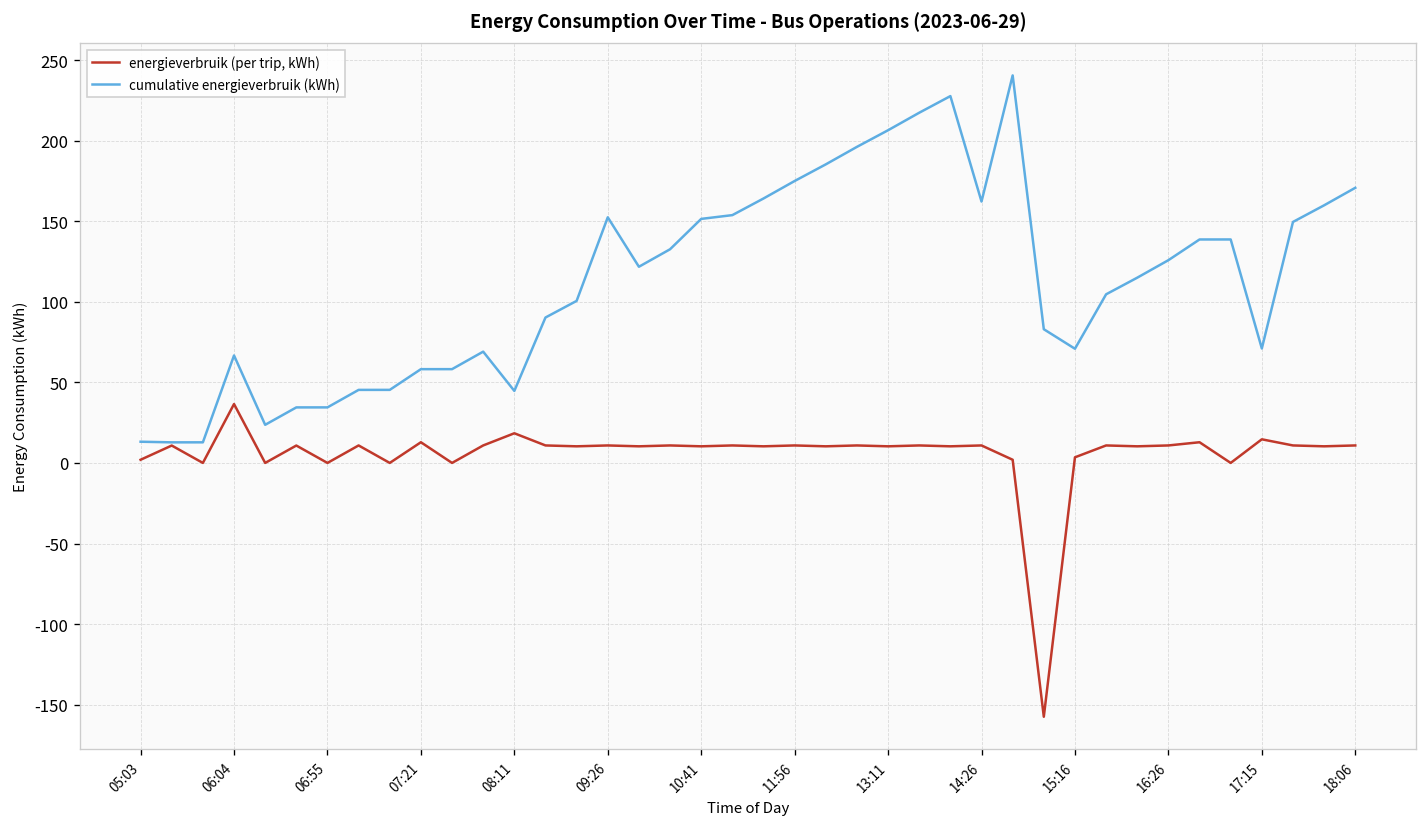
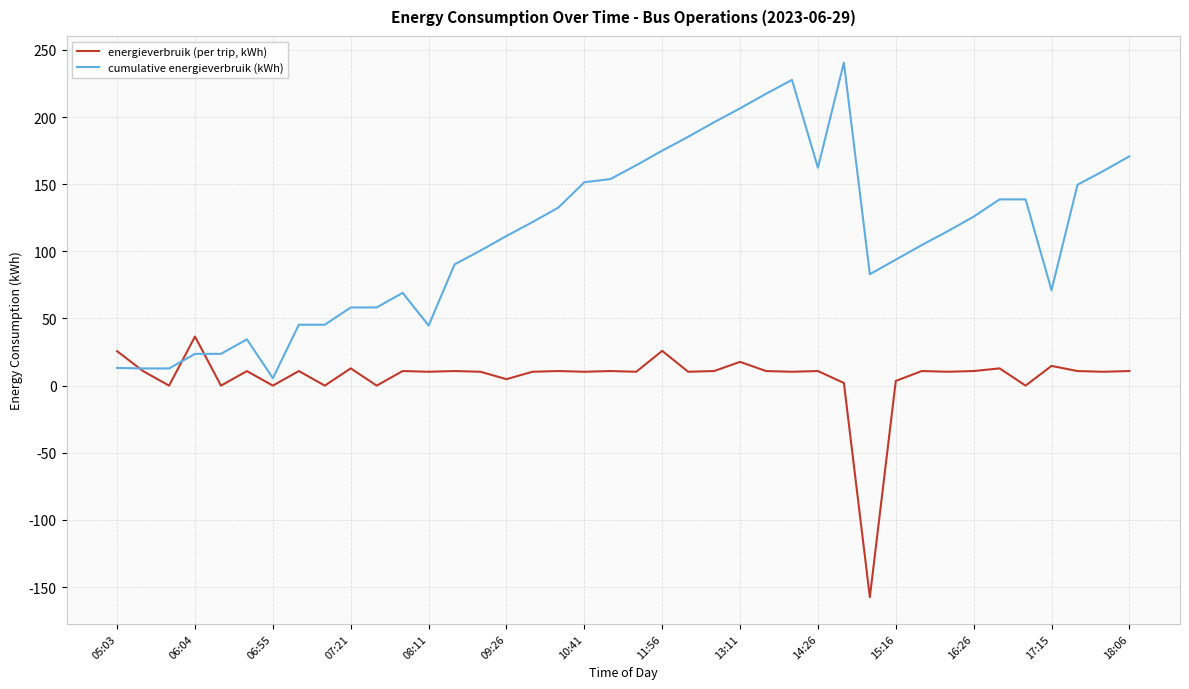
  {
    "energieverbruik (per trip, kWh)": {
-     "05:03": 2,
+     "05:03": 26,
      "06:04": 37,
      "06:55": 0,
-     "08:11": 18,
-     "09:26": 11,
+     "08:11": 10,
+     "09:26": 5,
      "10:41": 10,
-     "11:56": 11,
-     "13:11": 10,
+     "11:56": 26,
+     "13:11": 18,
      "14:26": 11,
      "15:16": 4,
      "16:26": 11,
      "17:15": 15,
      "18:06": 11
    },
    "cumulative energieverbruik (kWh)": {
      "05:03": 13,
-     "06:04": 67,
-     "06:55": 34,
+     "06:04": 24,
+     "06:55": 6,
      "08:11": 45,
-     "09:26": 152,
+     "09:26": 111,
      "10:41": 151,
      "11:56": 175,
      "13:11": 206,
      "14:26": 162,
-     "15:16": 71,
+     "15:16": 94,
      "16:26": 126,
      "17:15": 71,
      "18:06": 171
    }
  }
